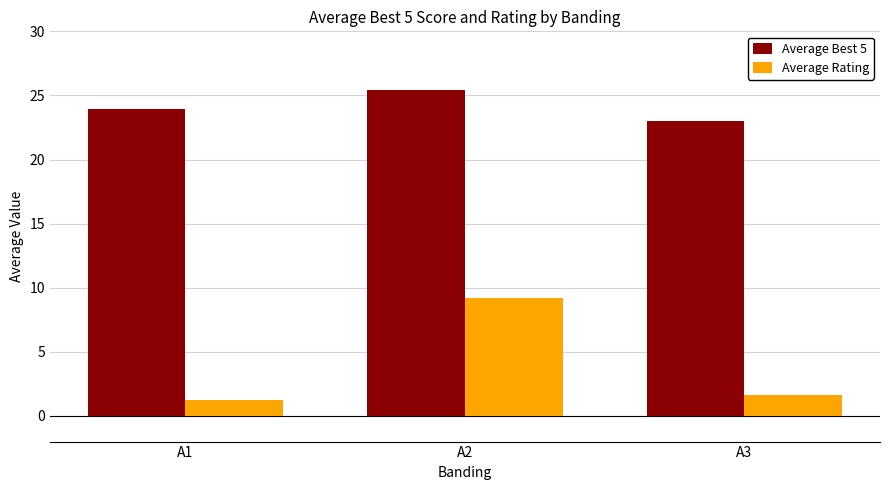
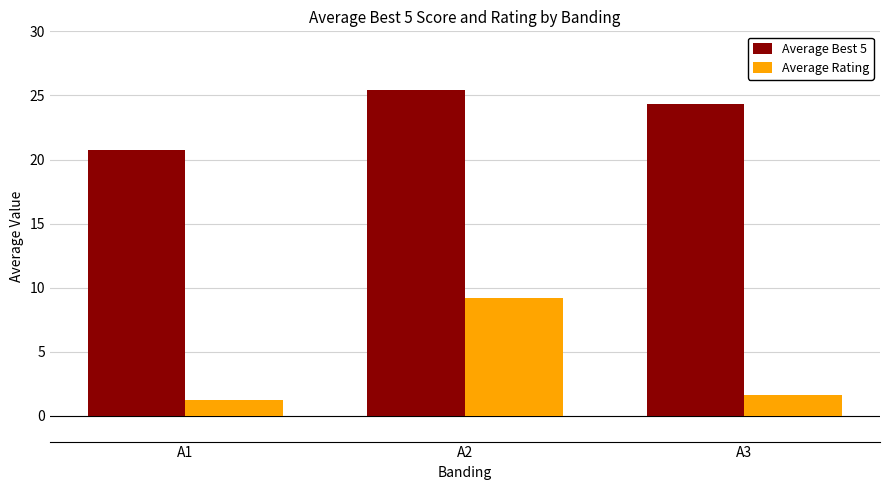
  {
    "Average Best 5": {
-     "A1": 24.0,
+     "A1": 20.8,
      "A2": 25.4,
-     "A3": 23.0
+     "A3": 24.3
    },
    "Average Rating": {
      "A1": 1.2,
      "A2": 9.2,
      "A3": 1.7
    }
  }
